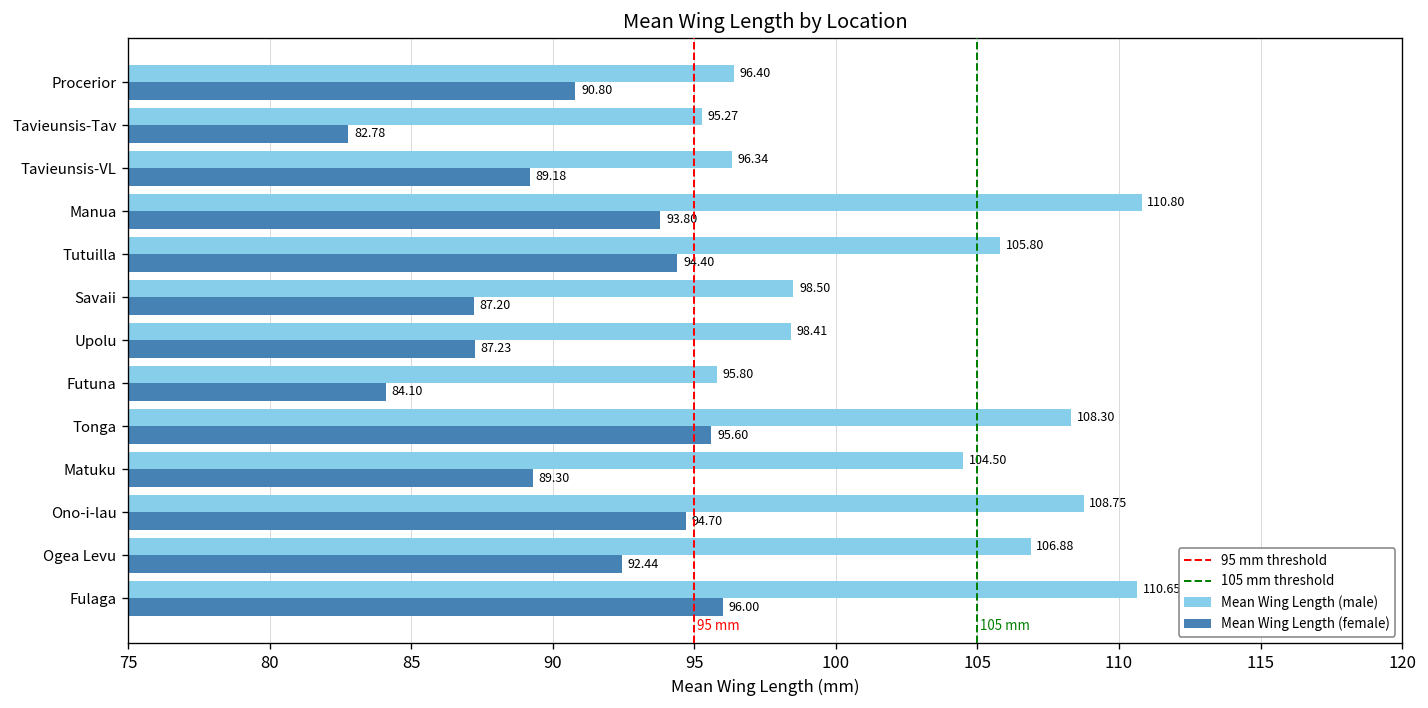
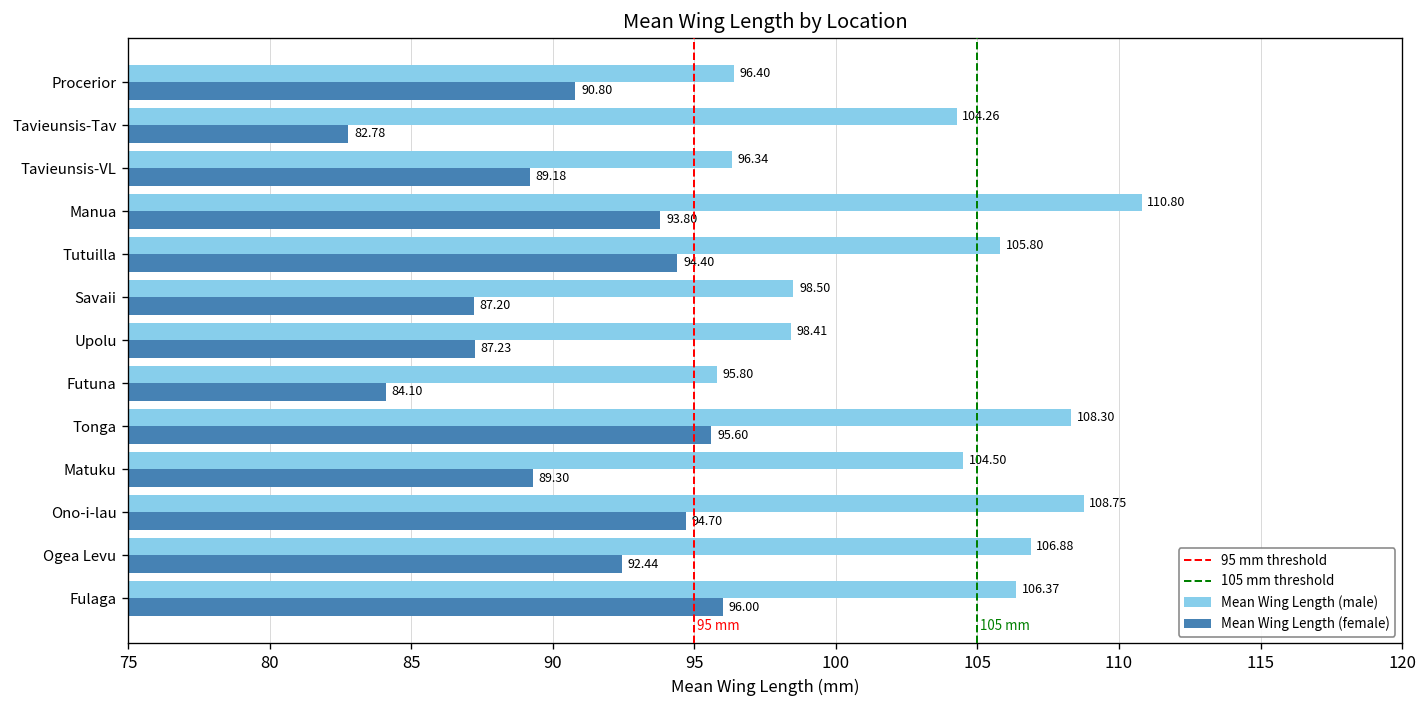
  {
    "Mean Wing Length (male)": {
      "Procerior": 96.40,
-     "Tavieunsis-Tav": 95.27,
+     "Tavieunsis-Tav": 104.26,
      "Tavieunsis-VL": 96.34,
      "Manua": 110.80,
      "Tutuilla": 105.80,
      "Savaii": 98.50,
      "Upolu": 98.41,
      "Futuna": 95.80,
      "Tonga": 108.30,
      "Matuku": 104.50,
      "Ono-i-lau": 108.75,
      "Ogea Levu": 106.88,
-     "Fulaga": 110.65
+     "Fulaga": 106.37
    },
    "Mean Wing Length (female)": {
      "Procerior": 90.80,
      "Tavieunsis-Tav": 82.78,
      "Tavieunsis-VL": 89.18,
      "Manua": 93.80,
      "Tutuilla": 94.40,
      "Savaii": 87.20,
      "Upolu": 87.23,
      "Futuna": 84.10,
      "Tonga": 95.60,
      "Matuku": 89.30,
      "Ono-i-lau": 94.70,
      "Ogea Levu": 92.44,
      "Fulaga": 96.00
    }
  }
